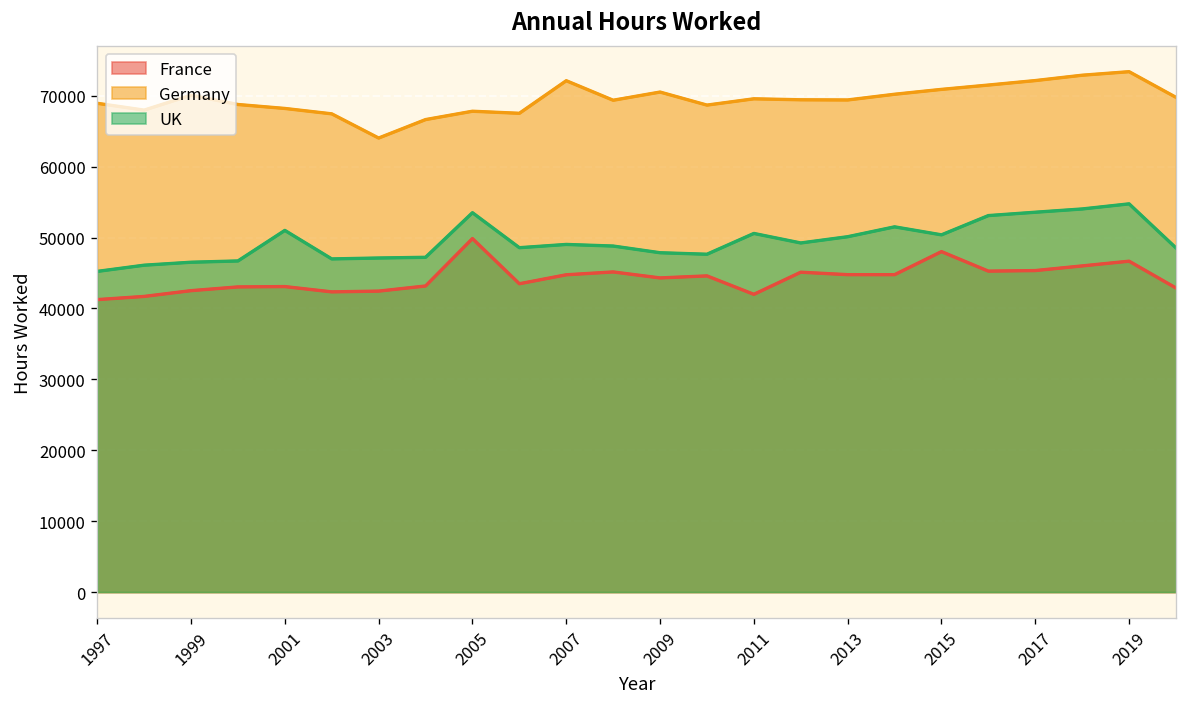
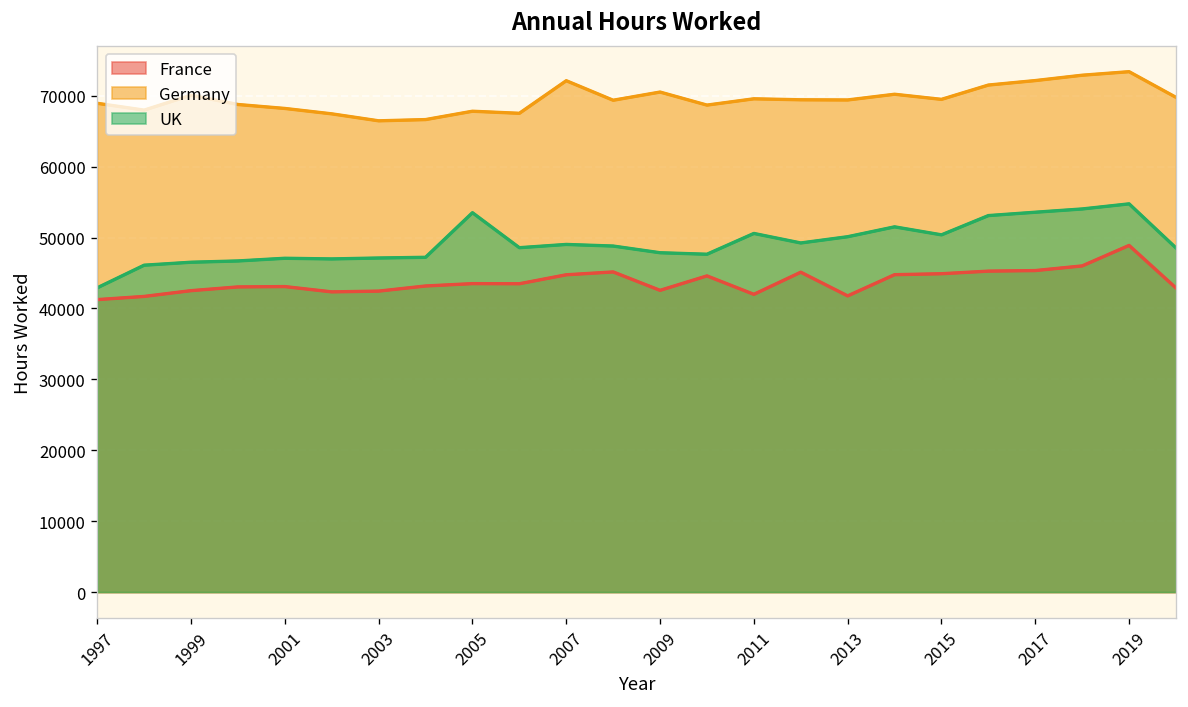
  {
    "France": {
      "1997": 41000,
      "1999": 43000,
      "2001": 43000,
      "2003": 42000,
-     "2005": 50000,
+     "2005": 43000,
      "2007": 45000,
-     "2009": 44000,
+     "2009": 43000,
      "2011": 42000,
-     "2013": 45000,
-     "2015": 48000,
+     "2013": 42000,
+     "2015": 45000,
      "2017": 45000,
-     "2019": 47000
+     "2019": 49000
    },
    "Germany": {
      "1997": 69000,
      "2001": 68000,
-     "2003": 64000,
+     "2003": 66000,
      "2005": 68000,
      "2007": 72000,
      "2009": 71000,
      "2011": 70000,
      "2013": 69000,
-     "2015": 71000,
+     "2015": 69000,
      "2017": 72000,
      "2019": 73000
    },
    "UK": {
-     "1997": 45000,
+     "1997": 43000,
      "1999": 47000,
-     "2001": 51000,
+     "2001": 47000,
      "2003": 47000,
      "2005": 54000,
      "2007": 49000,
      "2009": 48000,
      "2011": 51000,
      "2013": 50000,
      "2015": 50000,
      "2017": 54000,
      "2019": 55000
    }
  }
